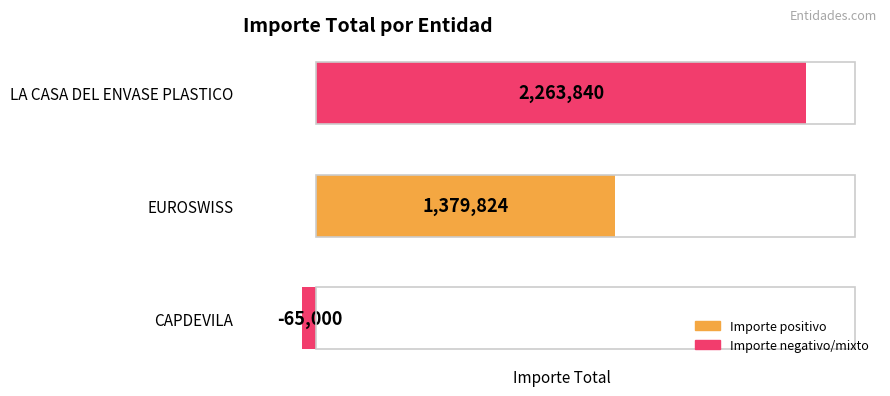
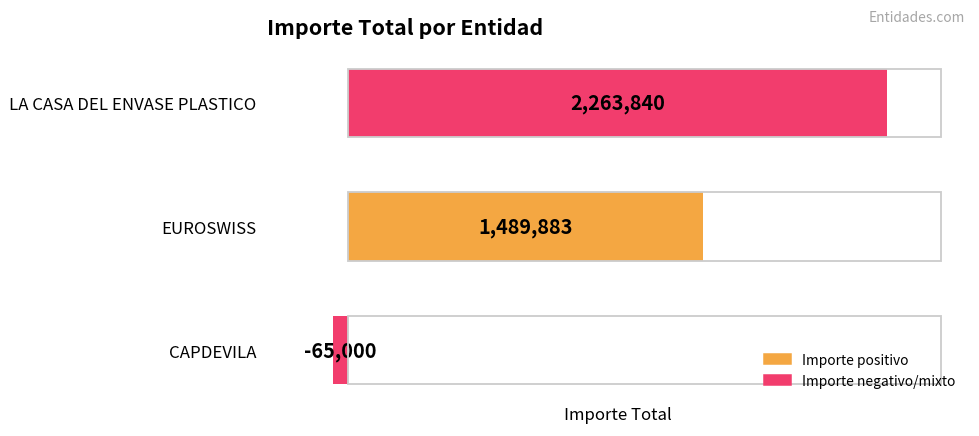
  {
    "LA CASA DEL ENVASE PLASTICO": "2,263,840",
-   "EUROSWISS": "1,379,824",
+   "EUROSWISS": "1,489,883",
    "CAPDEVILA": "-65,000"
  }
